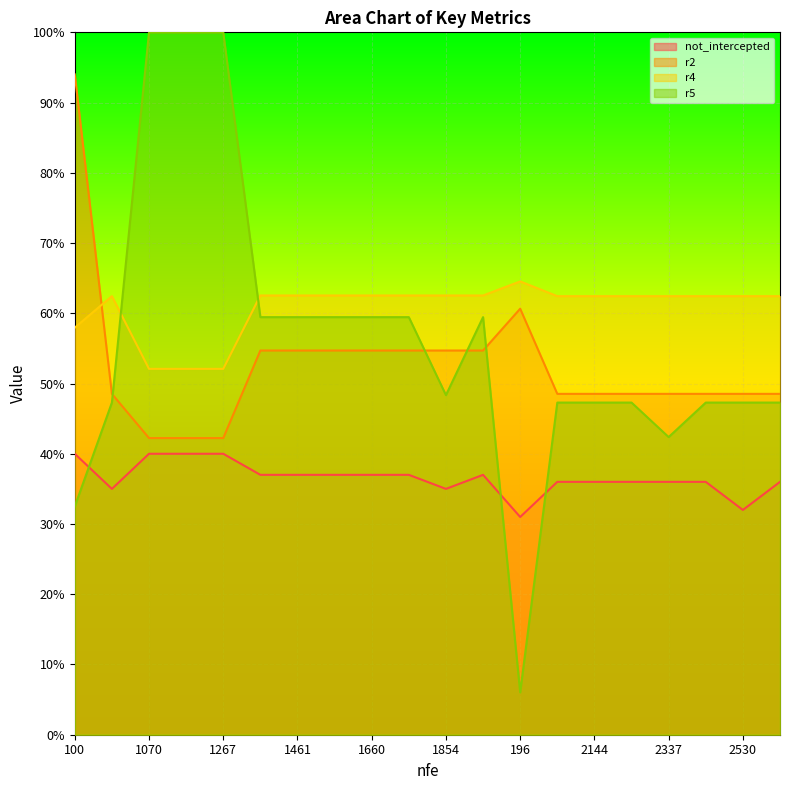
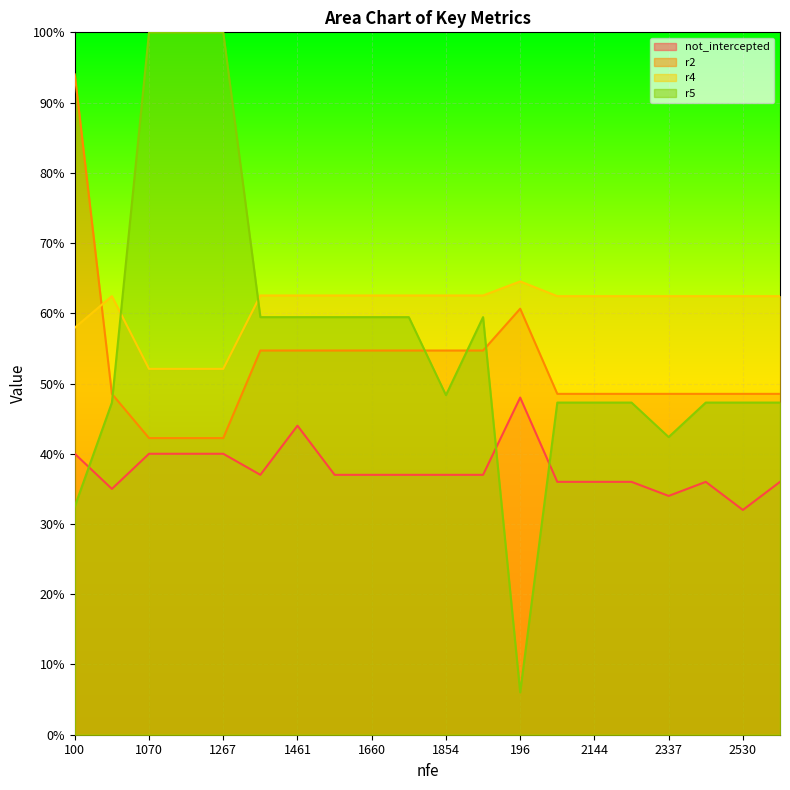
  {
    "not_intercepted": {
      "100": "40%",
      "1070": "40%",
      "1267": "40%",
-     "1461": "37%",
+     "1461": "44%",
      "1660": "37%",
-     "1854": "35%",
-     "196": "31%",
+     "1854": "37%",
+     "196": "48%",
      "2144": "36%",
-     "2337": "36%",
+     "2337": "34%",
      "2530": "32%"
    },
    "r5": {
      "100": "32%",
      "1070": "100%",
      "1267": "100%",
      "1461": "59%",
      "1660": "59%",
      "1854": "48%",
      "196": "6%",
      "2144": "47%",
      "2337": "42%",
      "2530": "47%"
    }
  }
